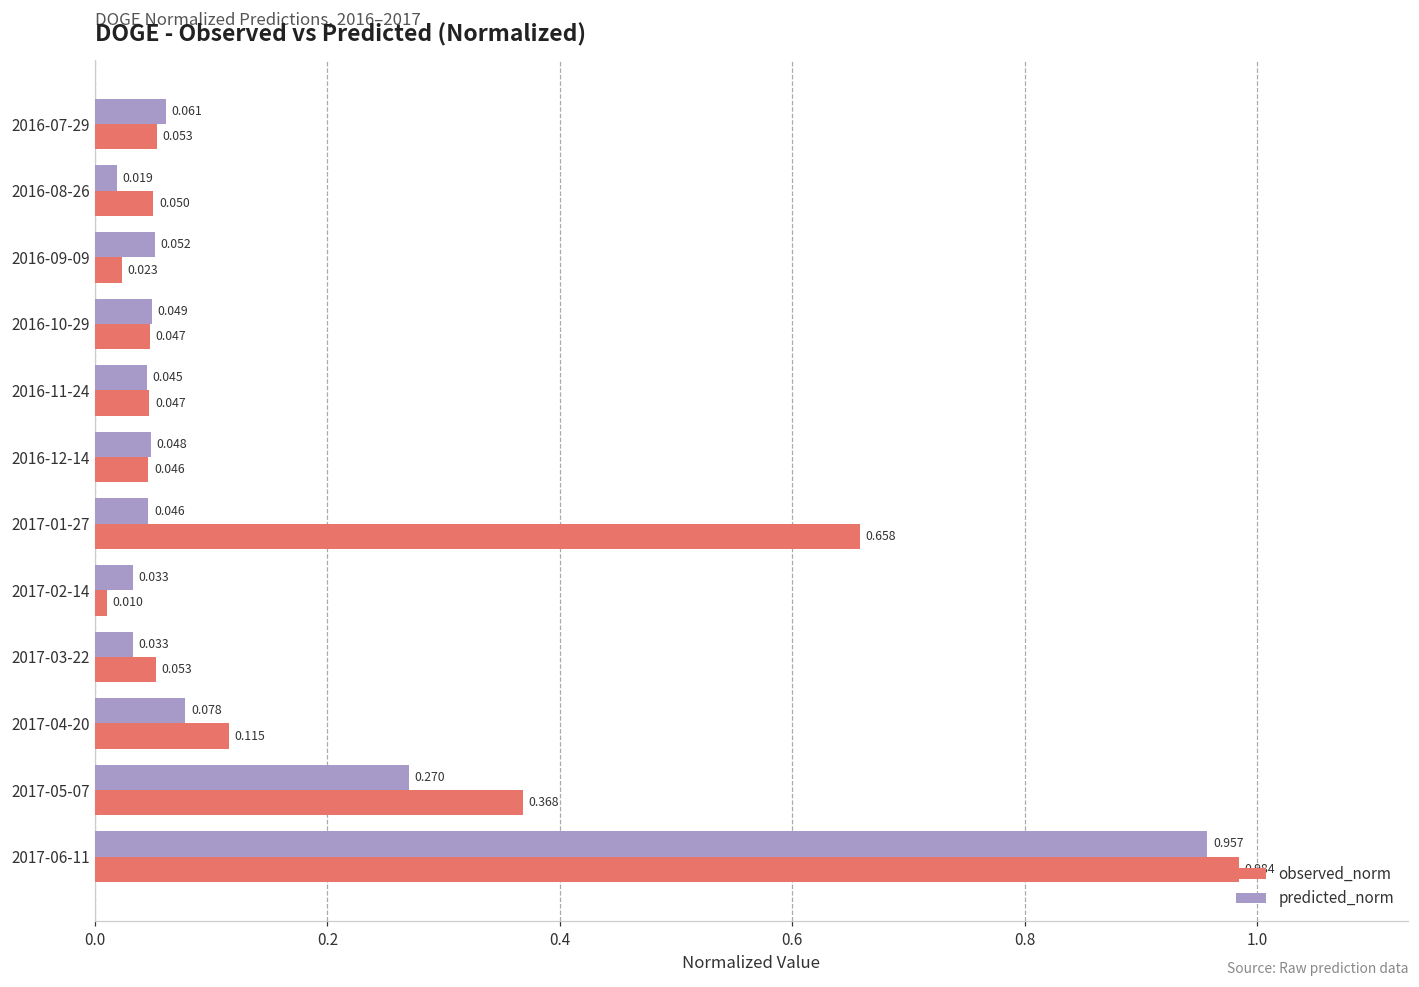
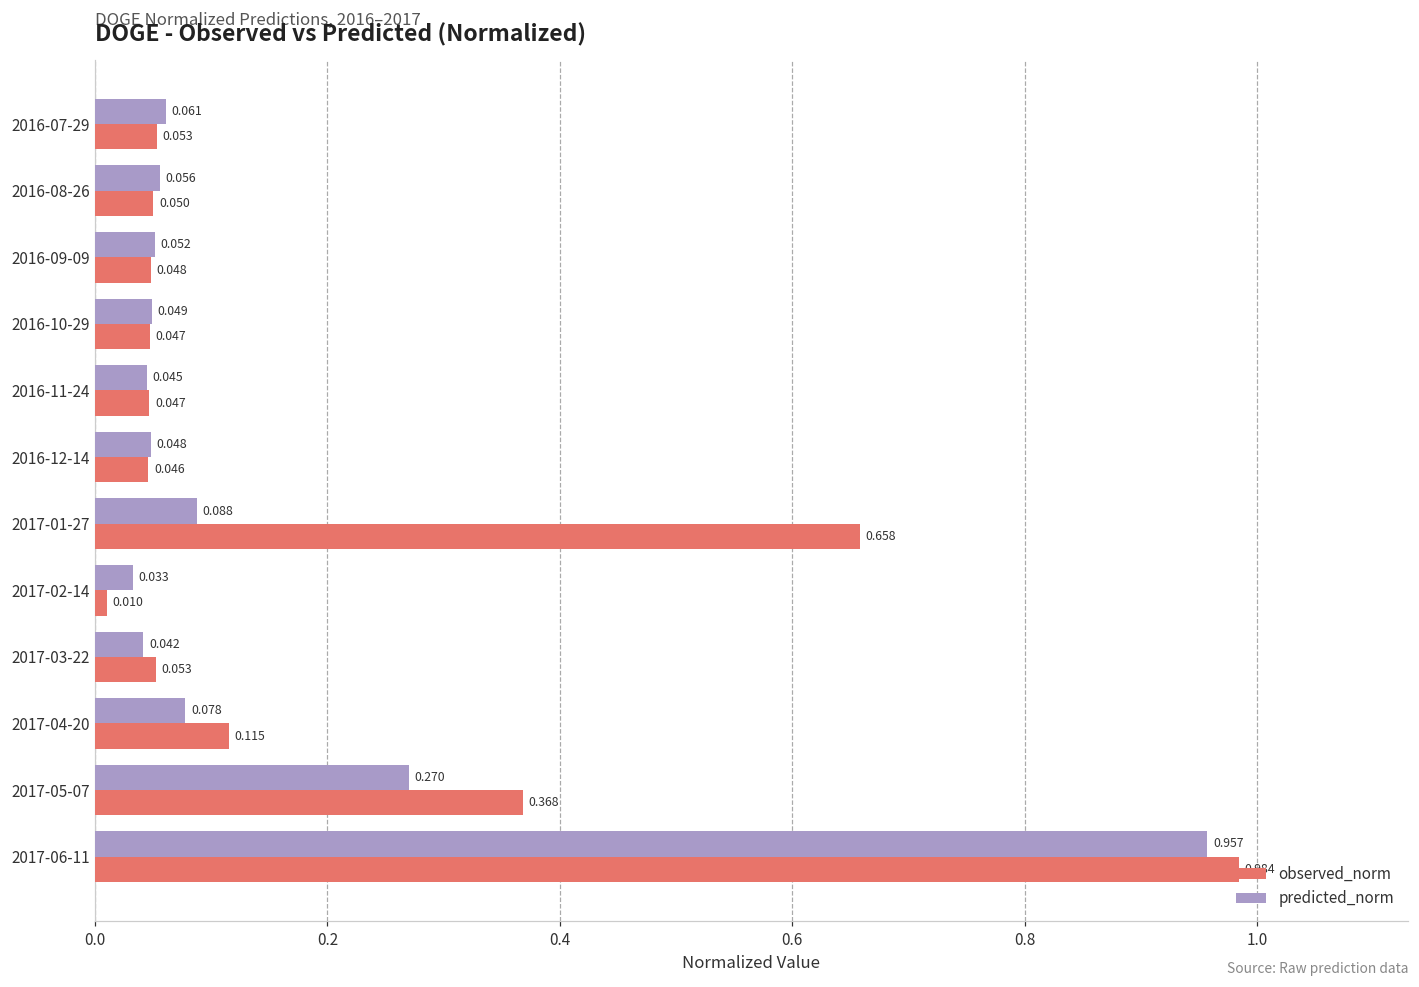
  {
    "observed_norm": {
      "2016-07-29": 0.053,
      "2016-08-26": 0.050,
-     "2016-09-09": 0.023,
+     "2016-09-09": 0.048,
      "2016-10-29": 0.047,
      "2016-11-24": 0.047,
      "2016-12-14": 0.046,
      "2017-01-27": 0.658,
      "2017-02-14": 0.010,
      "2017-03-22": 0.053,
      "2017-04-20": 0.115,
      "2017-05-07": 0.368,
      "2017-06-11": 0.984
    },
    "predicted_norm": {
      "2016-07-29": 0.061,
-     "2016-08-26": 0.019,
+     "2016-08-26": 0.056,
      "2016-09-09": 0.052,
      "2016-10-29": 0.049,
      "2016-11-24": 0.045,
      "2016-12-14": 0.048,
-     "2017-01-27": 0.046,
+     "2017-01-27": 0.088,
      "2017-02-14": 0.033,
-     "2017-03-22": 0.033,
+     "2017-03-22": 0.042,
      "2017-04-20": 0.078,
      "2017-05-07": 0.270,
      "2017-06-11": 0.957
    }
  }
